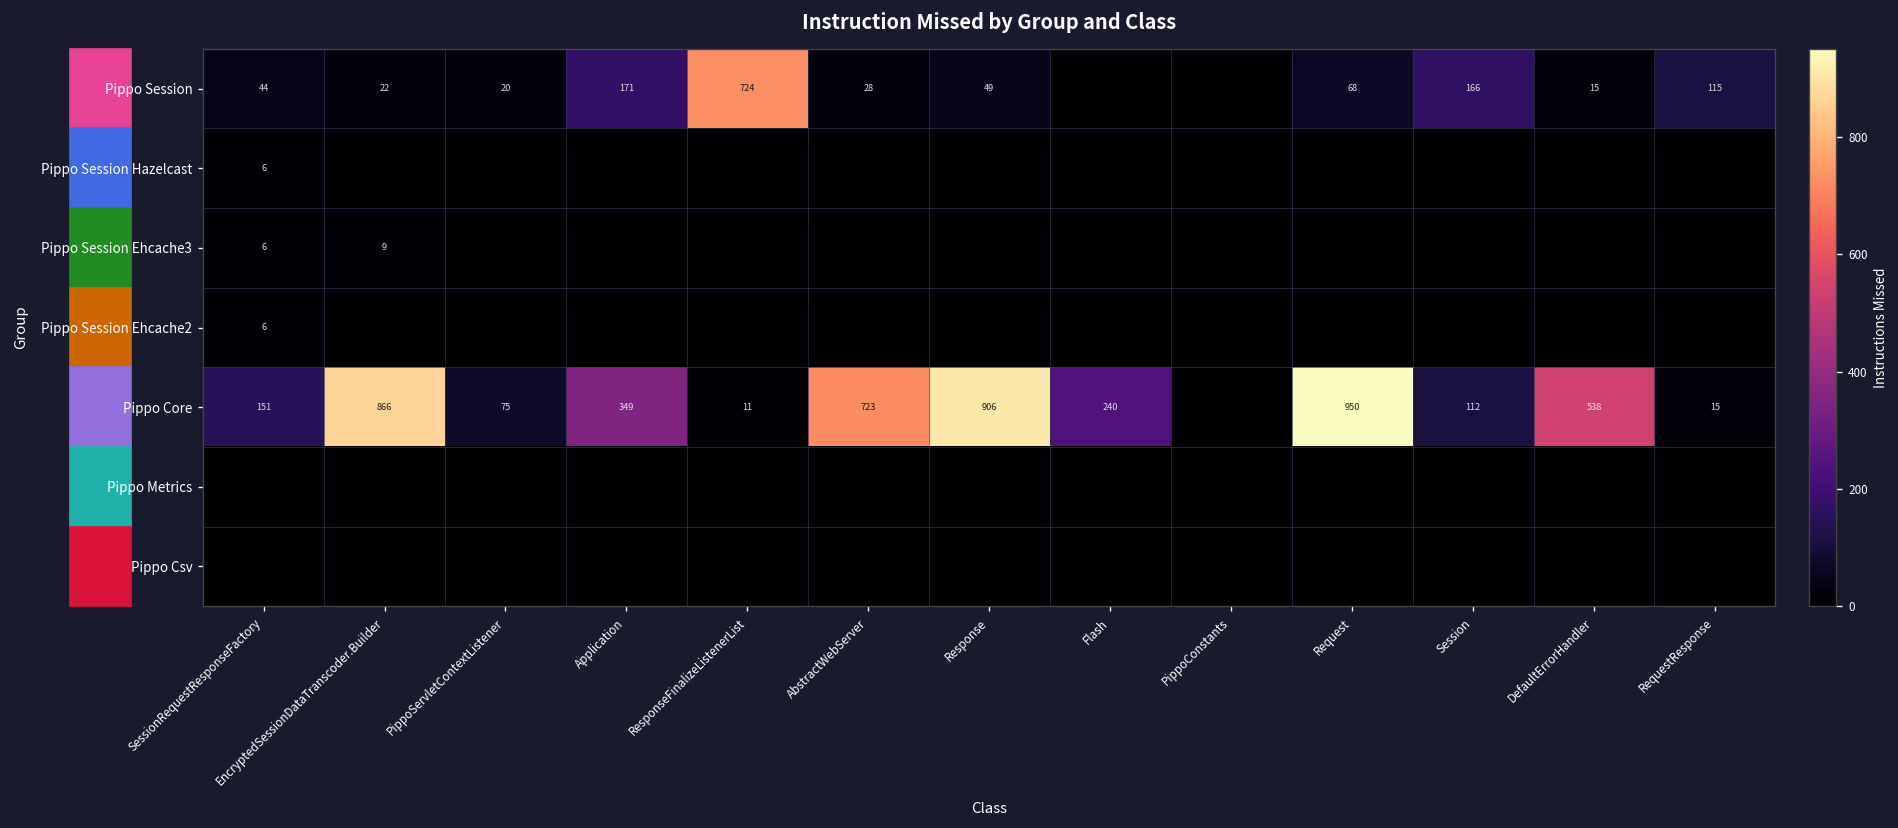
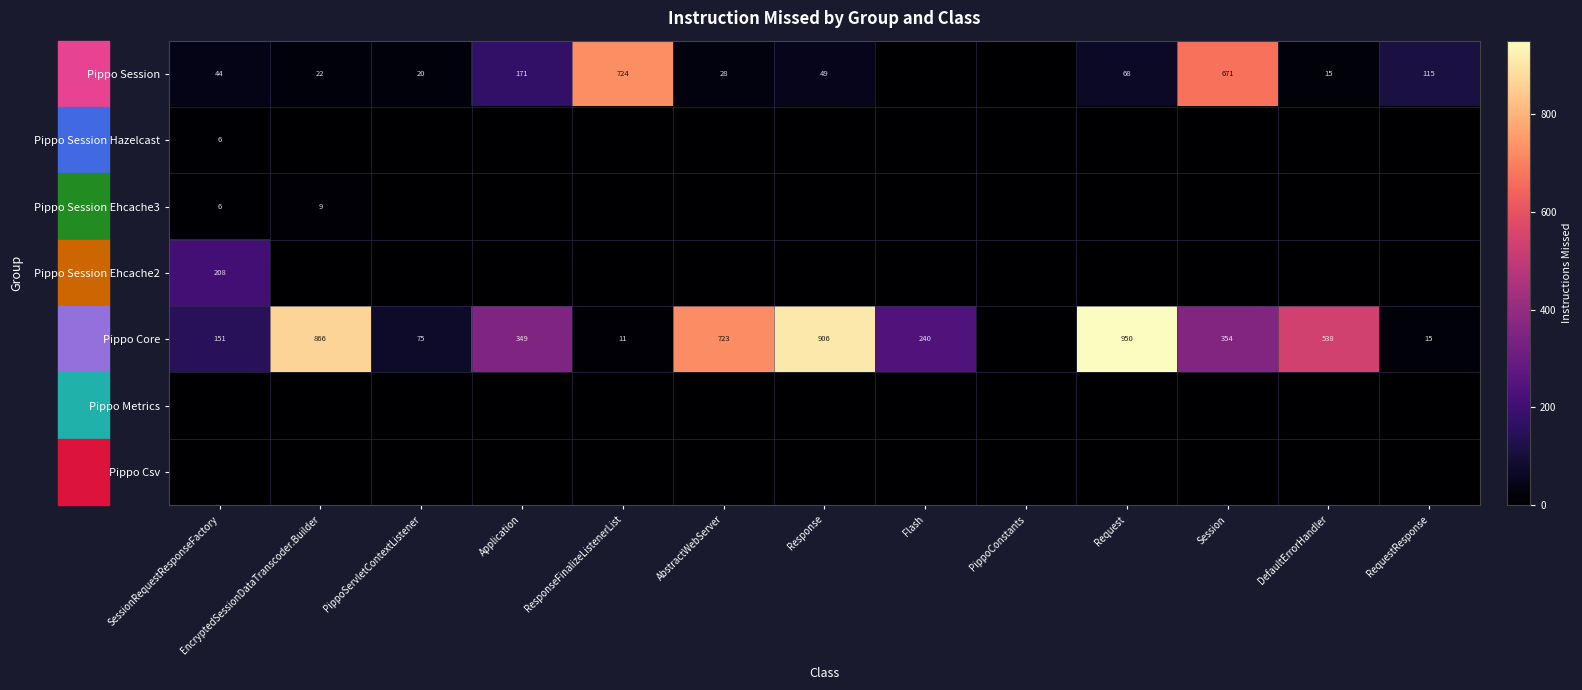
  {
    "Pippo Session": {
      "SessionRequestResponseFactory": 44,
      "EncryptedSessionDataTranscoder.Builder": 22,
      "PippoServletContextListener": 20,
      "Application": 171,
      "ResponseFinalizeListenerList": 724,
      "AbstractWebServer": 28,
      "Response": 49,
      "Request": 68,
-     "Session": 166,
+     "Session": 671,
      "DefaultErrorHandler": 15,
      "RequestResponse": 115
    },
    "Pippo Session Hazelcast": {
      "SessionRequestResponseFactory": 6
    },
    "Pippo Session Ehcache3": {
      "SessionRequestResponseFactory": 6,
      "EncryptedSessionDataTranscoder.Builder": 9
    },
    "Pippo Session Ehcache2": {
-     "SessionRequestResponseFactory": 6
+     "SessionRequestResponseFactory": 208
    },
    "Pippo Core": {
      "SessionRequestResponseFactory": 151,
      "EncryptedSessionDataTranscoder.Builder": 866,
      "PippoServletContextListener": 75,
      "Application": 349,
      "ResponseFinalizeListenerList": 11,
      "AbstractWebServer": 723,
      "Response": 906,
      "Flash": 240,
      "Request": 950,
-     "Session": 112,
+     "Session": 354,
      "DefaultErrorHandler": 538,
      "RequestResponse": 15
    }
  }
